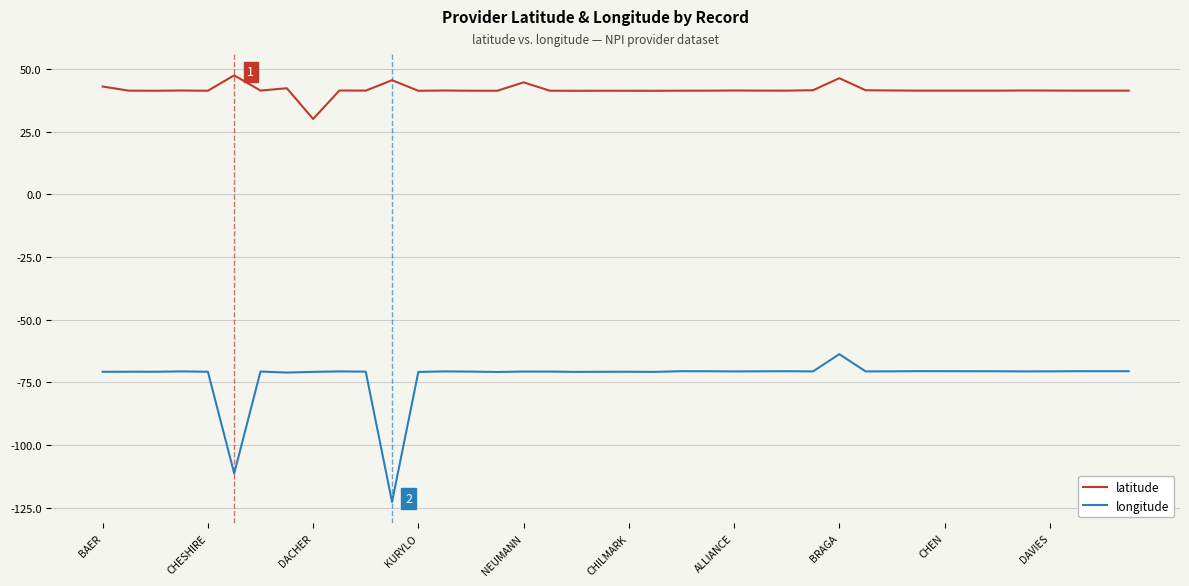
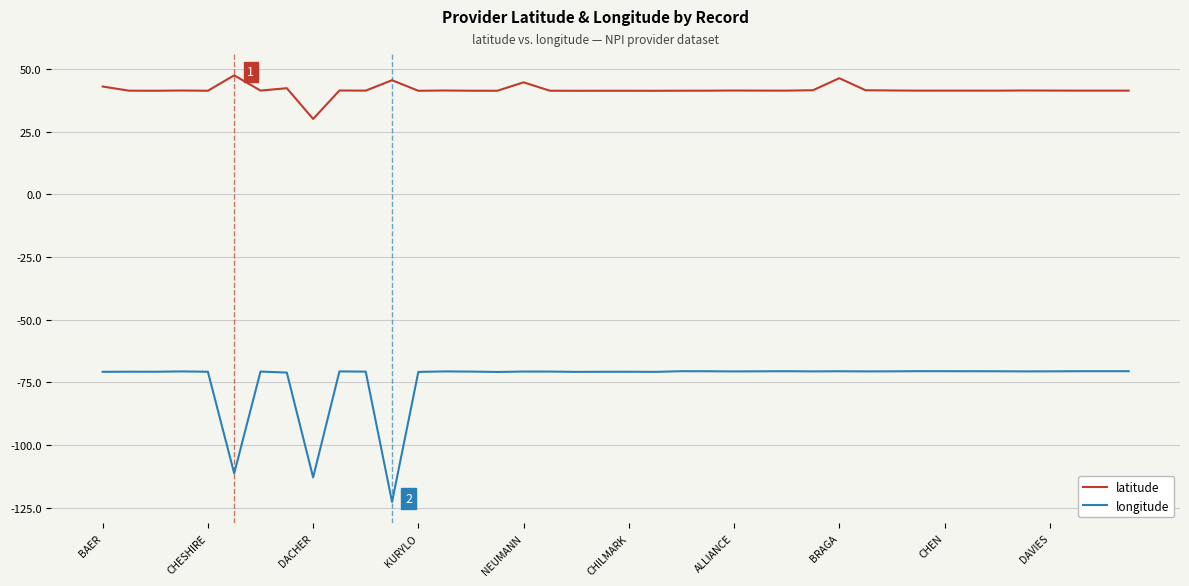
  {
    "latitude": {
      "BAER": 43,
      "CHESHIRE": 41,
      "DACHER": 30,
      "KURYLO": 41,
      "NEUMANN": 45,
      "CHILMARK": 41,
      "ALLIANCE": 41,
      "BRAGA": 46,
      "CHEN": 41,
      "DAVIES": 41
    },
    "longitude": {
      "BAER": -71,
      "CHESHIRE": -71,
-     "DACHER": -71,
+     "DACHER": -113,
      "KURYLO": -71,
      "NEUMANN": -71,
      "CHILMARK": -71,
      "ALLIANCE": -71,
-     "BRAGA": -64,
+     "BRAGA": -71,
      "CHEN": -71,
      "DAVIES": -71
    }
  }
